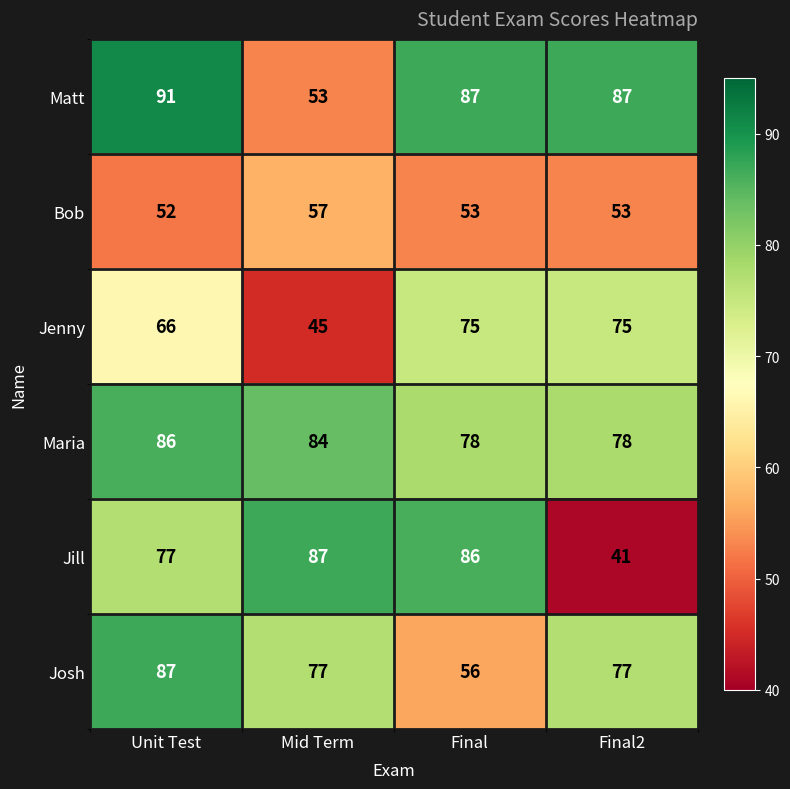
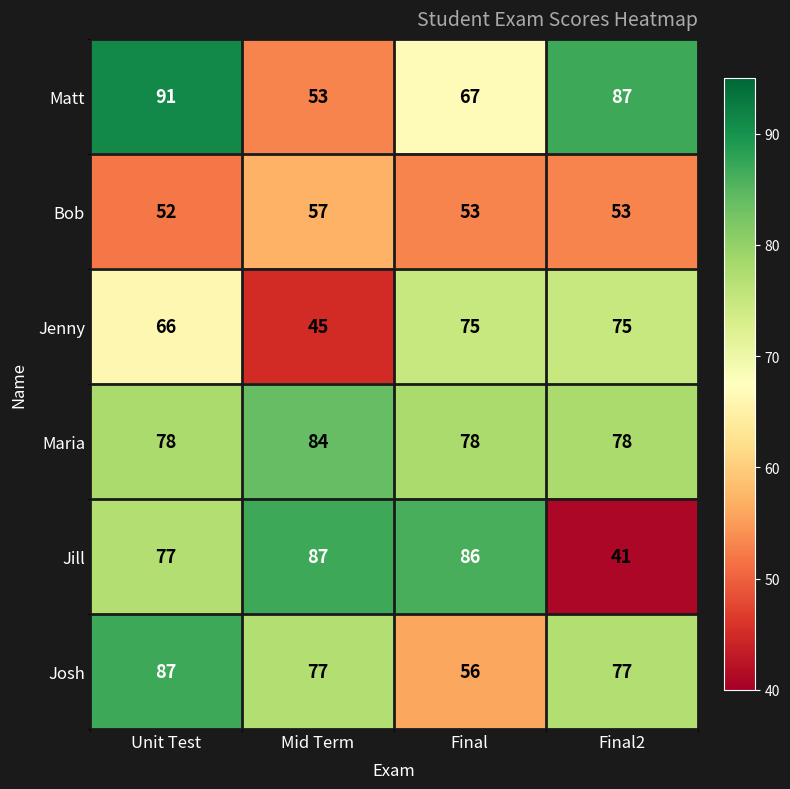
  {
    "Matt": {
      "Unit Test": 91,
      "Mid Term": 53,
-     "Final": 87,
+     "Final": 67,
      "Final2": 87
    },
    "Bob": {
      "Unit Test": 52,
      "Mid Term": 57,
      "Final": 53,
      "Final2": 53
    },
    "Jenny": {
      "Unit Test": 66,
      "Mid Term": 45,
      "Final": 75,
      "Final2": 75
    },
    "Maria": {
-     "Unit Test": 86,
+     "Unit Test": 78,
      "Mid Term": 84,
      "Final": 78,
      "Final2": 78
    },
    "Jill": {
      "Unit Test": 77,
      "Mid Term": 87,
      "Final": 86,
      "Final2": 41
    },
    "Josh": {
      "Unit Test": 87,
      "Mid Term": 77,
      "Final": 56,
      "Final2": 77
    }
  }
